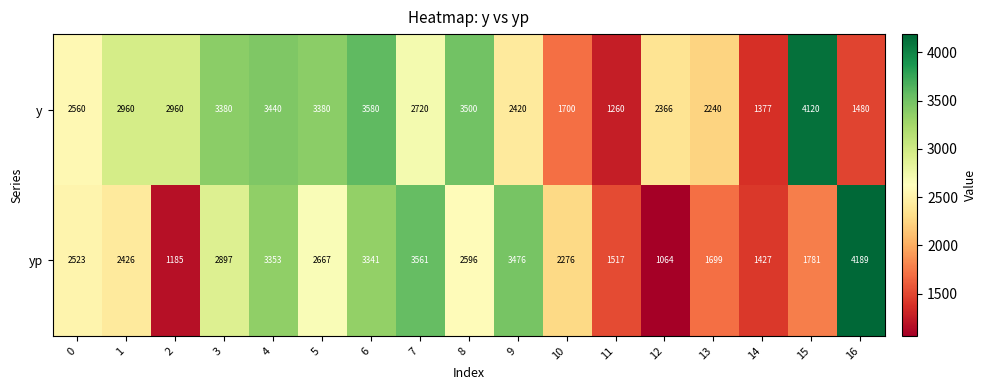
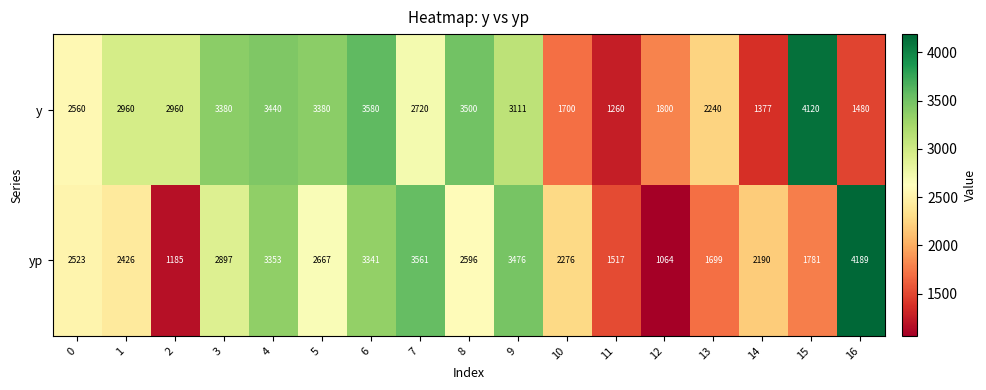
  {
    "y": {
      "0": 2560,
      "1": 2960,
      "2": 2960,
      "3": 3380,
      "4": 3440,
      "5": 3380,
      "6": 3580,
      "7": 2720,
      "8": 3500,
-     "9": 2420,
+     "9": 3111,
      "10": 1700,
      "11": 1260,
-     "12": 2366,
+     "12": 1800,
      "13": 2240,
      "14": 1377,
      "15": 4120,
      "16": 1480
    },
    "yp": {
      "0": 2523,
      "1": 2426,
      "2": 1185,
      "3": 2897,
      "4": 3353,
      "5": 2667,
      "6": 3341,
      "7": 3561,
      "8": 2596,
      "9": 3476,
      "10": 2276,
      "11": 1517,
      "12": 1064,
      "13": 1699,
-     "14": 1427,
+     "14": 2190,
      "15": 1781,
      "16": 4189
    }
  }
